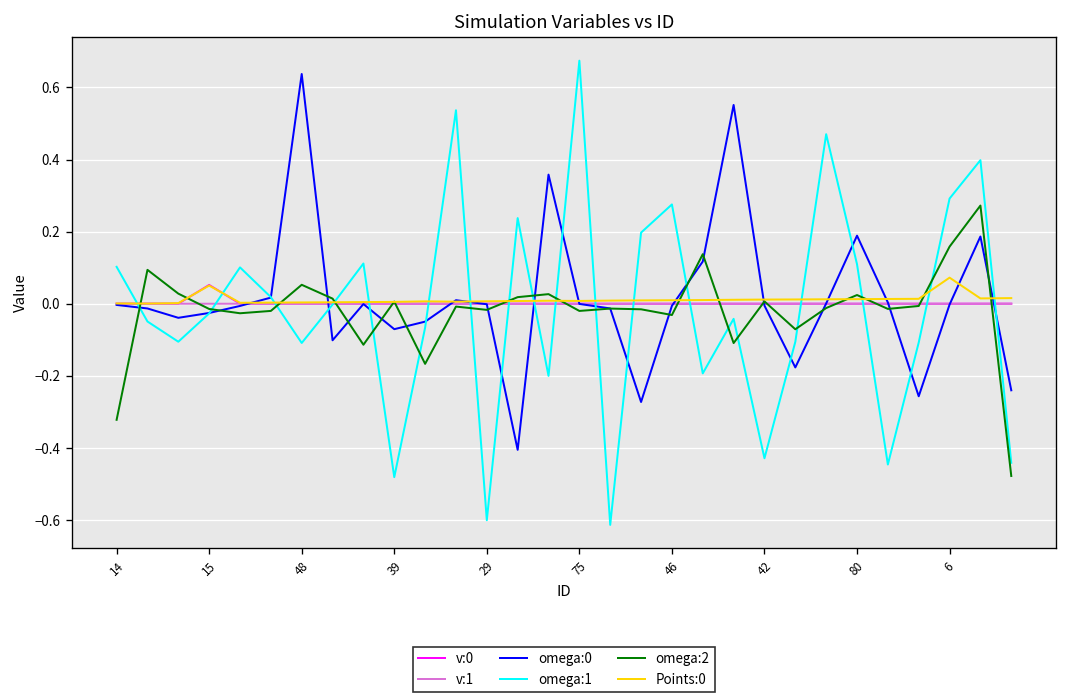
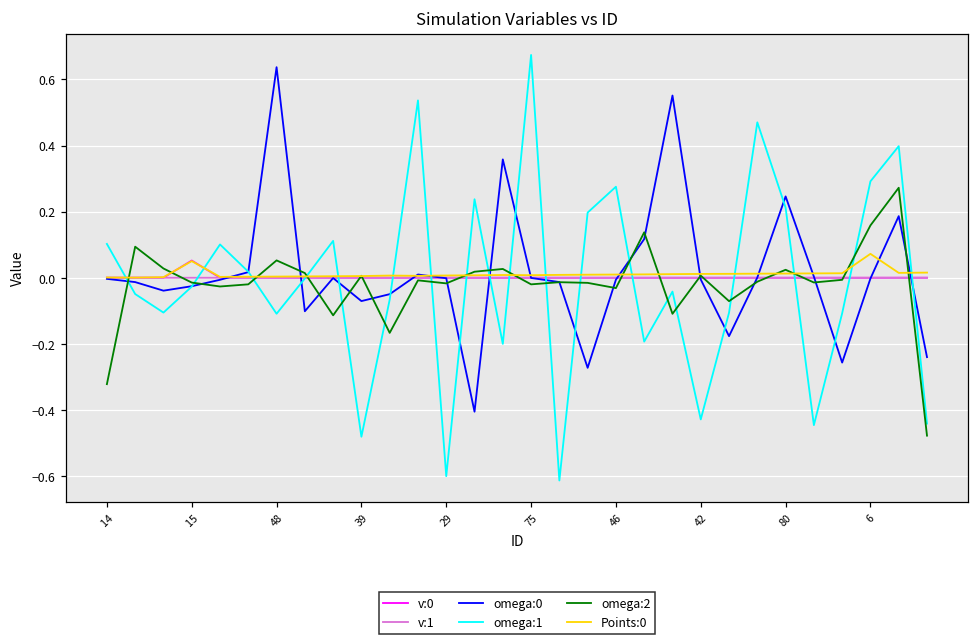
  {
    "v:1": {
      "15": 0.00
    },
    "omega:0": {
      "48": 0.64,
      "39": -0.07,
-     "80": 0.19
+     "80": 0.25
    },
    "omega:1": {
      "48": -0.11,
      "39": -0.48,
      "75": 0.67,
      "46": 0.28,
      "42": -0.43,
-     "80": 0.11,
+     "80": 0.21,
      "6": 0.29
    },
    "omega:2": {
      "15": -0.01,
      "48": 0.05,
      "75": -0.02,
      "46": -0.03,
      "80": 0.02,
      "6": 0.16
    },
    "Points:0": {
      "46": 0.01,
      "80": 0.01,
      "6": 0.07
    }
  }
